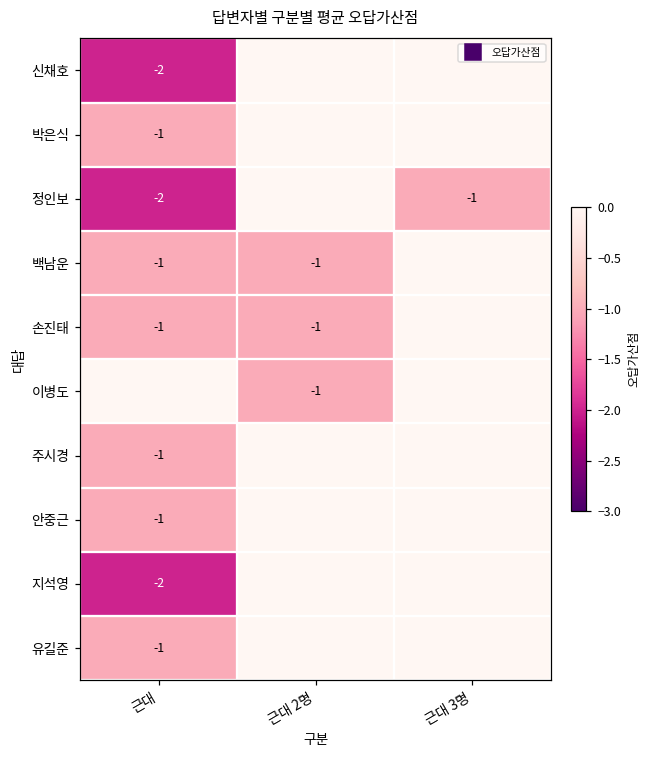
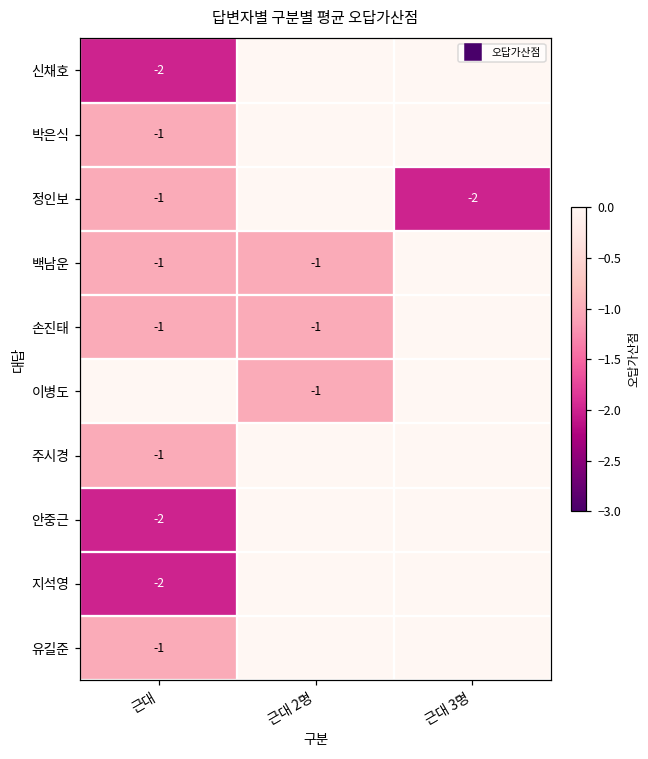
  {
    "신채호": {
      "근대": -2
    },
    "박은식": {
      "근대": -1
    },
    "정인보": {
-     "근대": -2,
-     "근대 3명": -1
+     "근대": -1,
+     "근대 3명": -2
    },
    "백남운": {
      "근대": -1,
      "근대 2명": -1
    },
    "손진태": {
      "근대": -1,
      "근대 2명": -1
    },
    "이병도": {
      "근대 2명": -1
    },
    "주시경": {
      "근대": -1
    },
    "안중근": {
-     "근대": -1
+     "근대": -2
    },
    "지석영": {
      "근대": -2
    },
    "유길준": {
      "근대": -1
    }
  }
